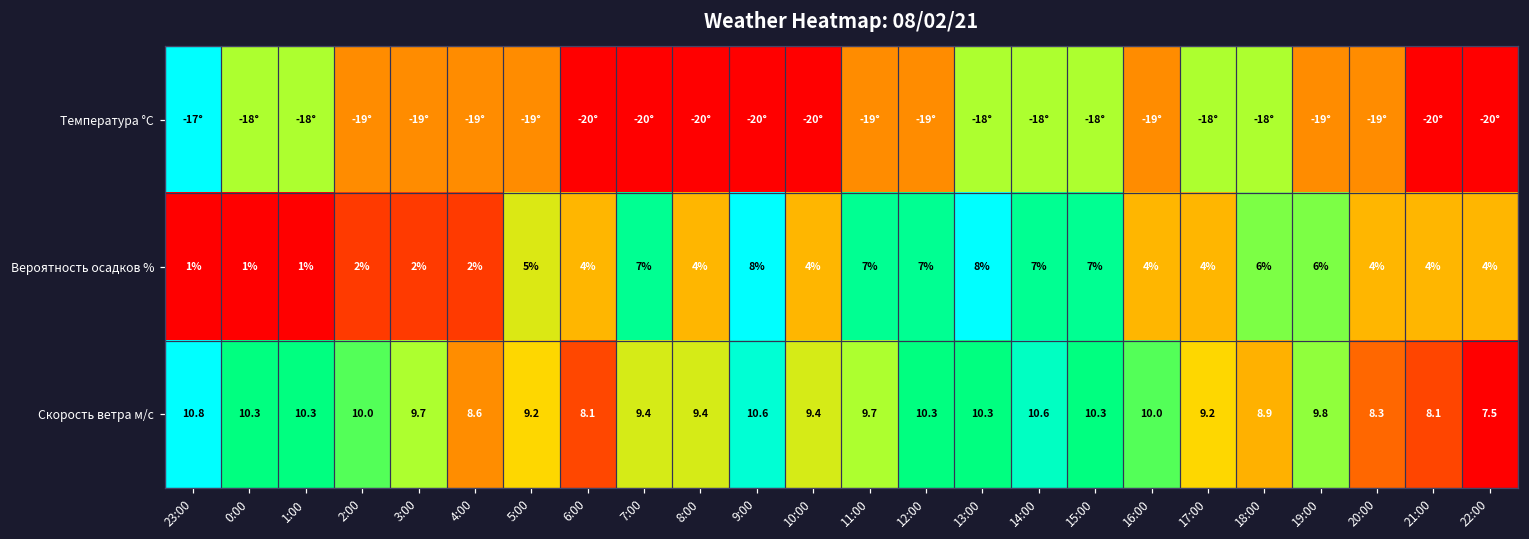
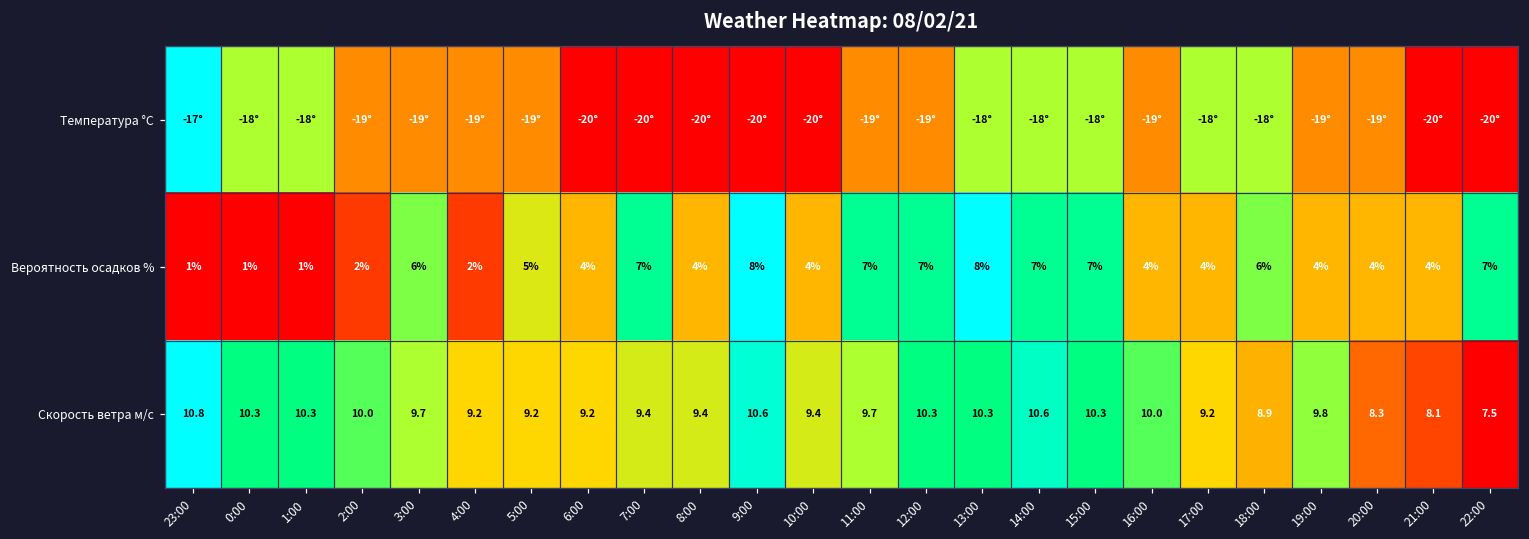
  {
    "Температура °C": {
      "23:00": "-17°",
      "0:00": "-18°",
      "1:00": "-18°",
      "2:00": "-19°",
      "3:00": "-19°",
      "4:00": "-19°",
      "5:00": "-19°",
      "6:00": "-20°",
      "7:00": "-20°",
      "8:00": "-20°",
      "9:00": "-20°",
      "10:00": "-20°",
      "11:00": "-19°",
      "12:00": "-19°",
      "13:00": "-18°",
      "14:00": "-18°",
      "15:00": "-18°",
      "16:00": "-19°",
      "17:00": "-18°",
      "18:00": "-18°",
      "19:00": "-19°",
      "20:00": "-19°",
      "21:00": "-20°",
      "22:00": "-20°"
    },
    "Вероятность осадков %": {
      "23:00": "1%",
      "0:00": "1%",
      "1:00": "1%",
      "2:00": "2%",
-     "3:00": "2%",
+     "3:00": "6%",
      "4:00": "2%",
      "5:00": "5%",
      "6:00": "4%",
      "7:00": "7%",
      "8:00": "4%",
      "9:00": "8%",
      "10:00": "4%",
      "11:00": "7%",
      "12:00": "7%",
      "13:00": "8%",
      "14:00": "7%",
      "15:00": "7%",
      "16:00": "4%",
      "17:00": "4%",
      "18:00": "6%",
-     "19:00": "6%",
+     "19:00": "4%",
      "20:00": "4%",
      "21:00": "4%",
-     "22:00": "4%"
+     "22:00": "7%"
    },
    "Скорость ветра м/с": {
      "23:00": "10.8",
      "0:00": "10.3",
      "1:00": "10.3",
      "2:00": "10.0",
      "3:00": "9.7",
-     "4:00": "8.6",
+     "4:00": "9.2",
      "5:00": "9.2",
-     "6:00": "8.1",
+     "6:00": "9.2",
      "7:00": "9.4",
      "8:00": "9.4",
      "9:00": "10.6",
      "10:00": "9.4",
      "11:00": "9.7",
      "12:00": "10.3",
      "13:00": "10.3",
      "14:00": "10.6",
      "15:00": "10.3",
      "16:00": "10.0",
      "17:00": "9.2",
      "18:00": "8.9",
      "19:00": "9.8",
      "20:00": "8.3",
      "21:00": "8.1",
      "22:00": "7.5"
    }
  }
